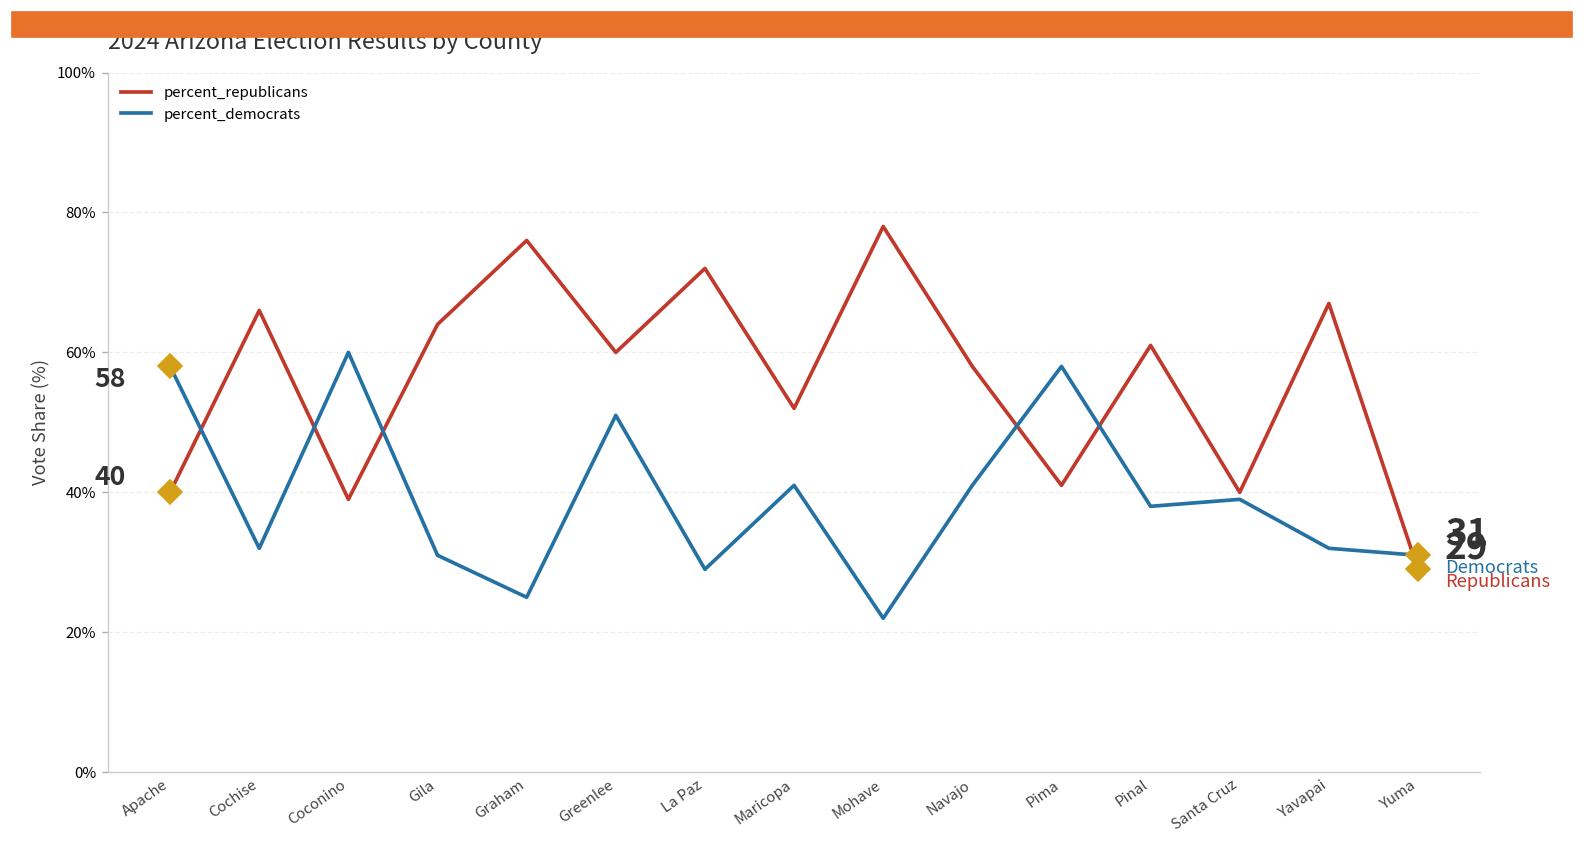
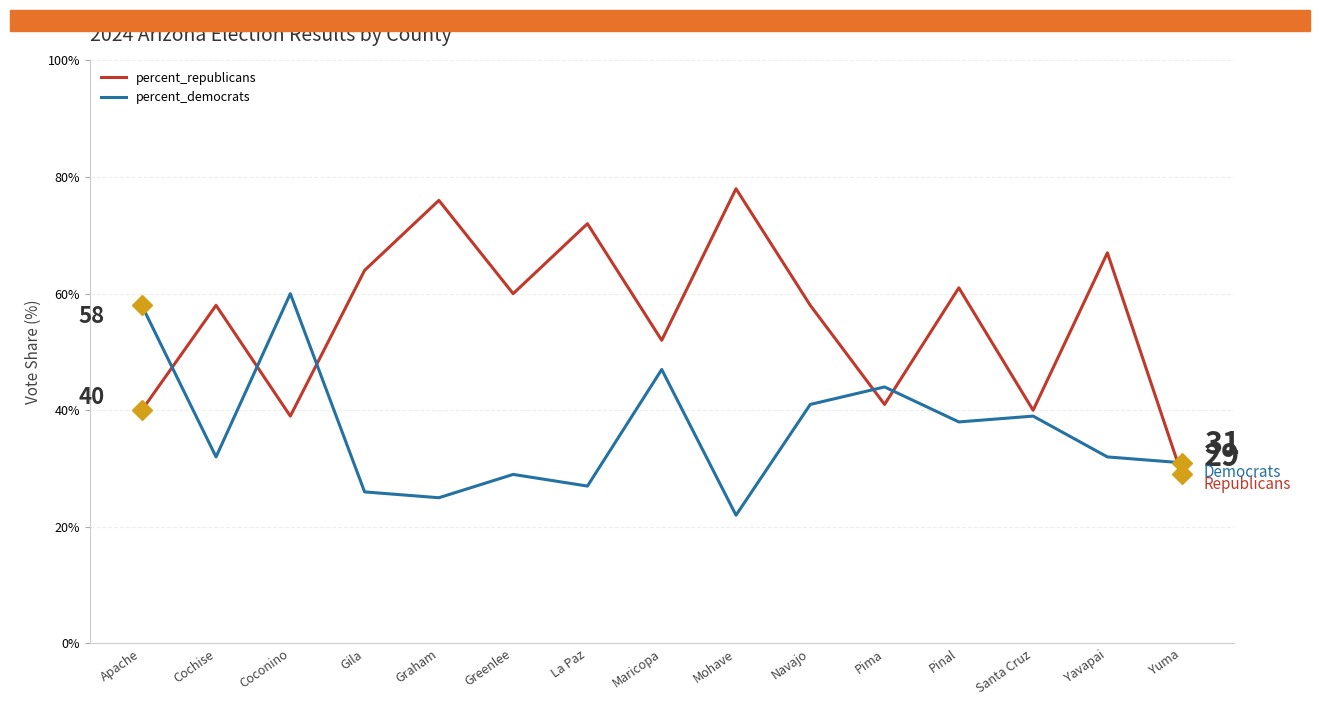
  {
    "percent_republicans": {
-     "Cochise": "66%",
+     "Cochise": "58%",
      "Coconino": "39%",
      "Gila": "64%",
      "Graham": "76%",
      "Greenlee": "60%",
      "La Paz": "72%",
      "Maricopa": "52%",
      "Mohave": "78%",
      "Navajo": "58%",
      "Pima": "41%",
      "Pinal": "61%",
      "Santa Cruz": "40%",
      "Yavapai": "67%"
    },
    "percent_democrats": {
      "Cochise": "32%",
      "Coconino": "60%",
-     "Gila": "31%",
+     "Gila": "26%",
      "Graham": "25%",
-     "Greenlee": "51%",
-     "La Paz": "29%",
-     "Maricopa": "41%",
+     "Greenlee": "29%",
+     "La Paz": "27%",
+     "Maricopa": "47%",
      "Mohave": "22%",
      "Navajo": "41%",
-     "Pima": "58%",
+     "Pima": "44%",
      "Pinal": "38%",
      "Santa Cruz": "39%",
      "Yavapai": "32%"
    }
  }
